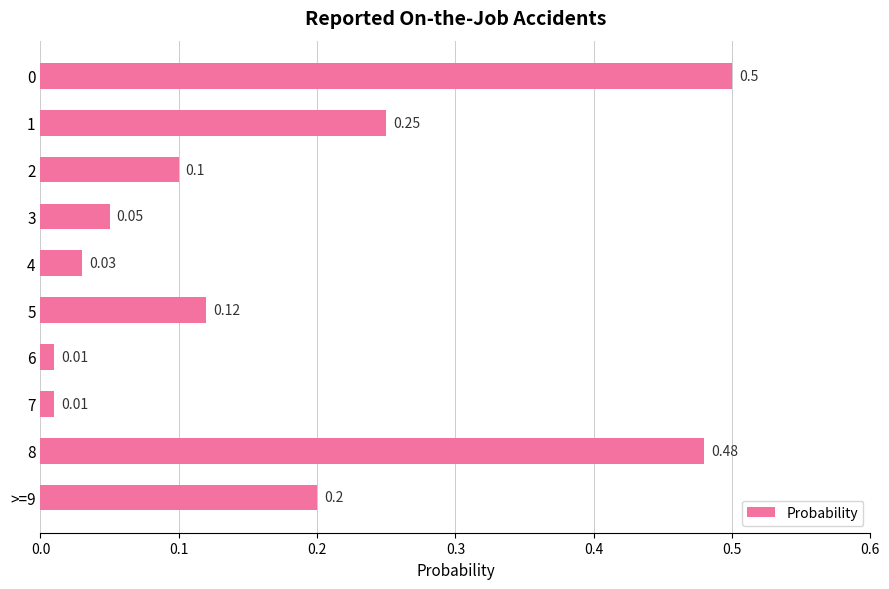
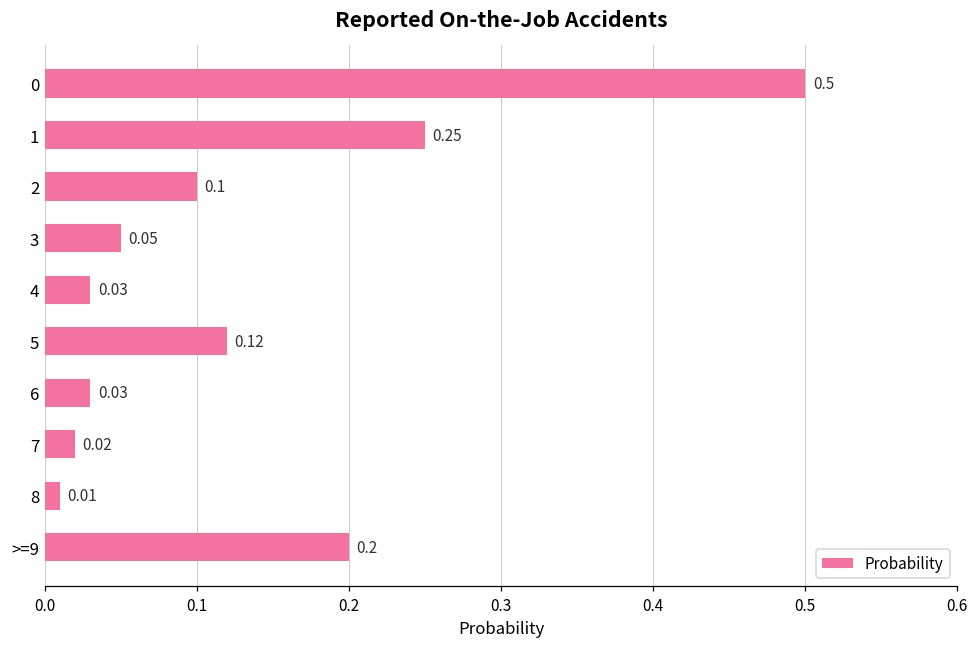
  {
    "0": 0.5,
    "1": 0.25,
    "2": 0.1,
    "3": 0.05,
    "4": 0.03,
    "5": 0.12,
-   "6": 0.01,
-   "7": 0.01,
-   "8": 0.48,
+   "6": 0.03,
+   "7": 0.02,
+   "8": 0.01,
    ">=9": 0.2
  }
